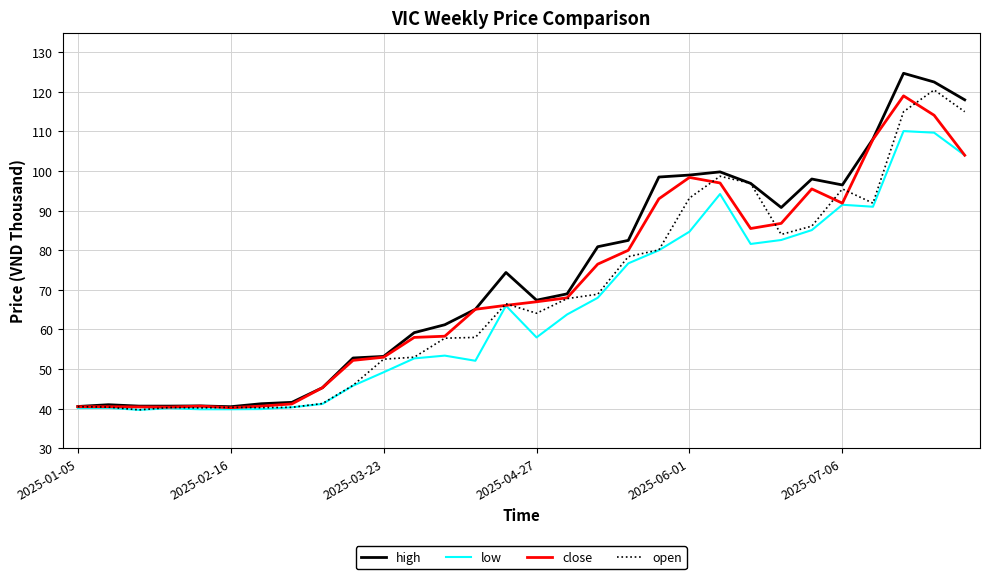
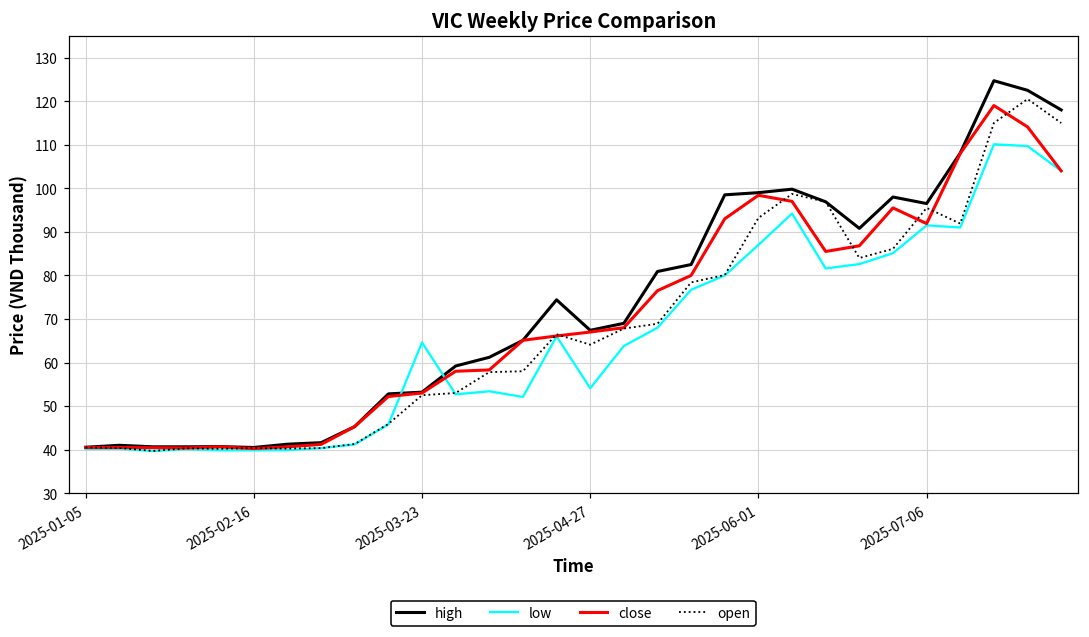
  {
    "low": {
-     "2025-03-23": 49,
-     "2025-04-27": 58,
-     "2025-06-01": 85
+     "2025-03-23": 65,
+     "2025-04-27": 54,
+     "2025-06-01": 87
    }
  }
